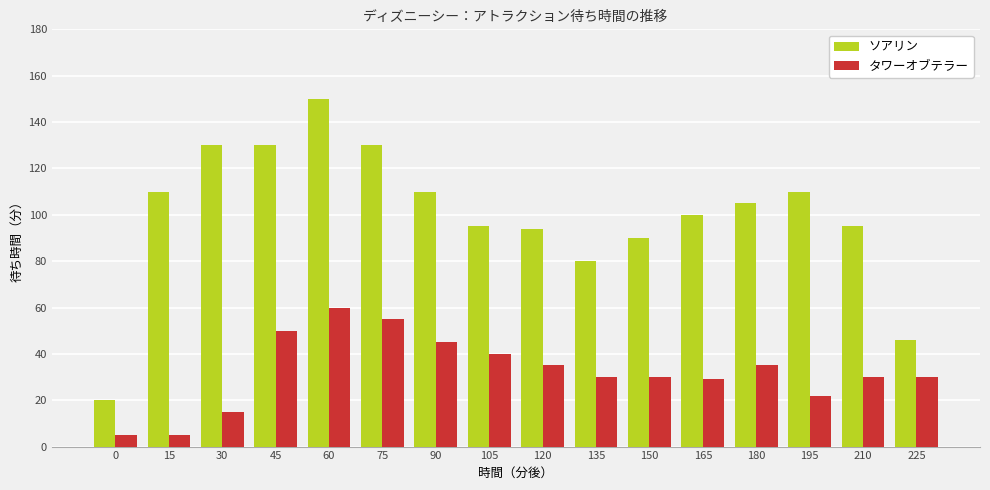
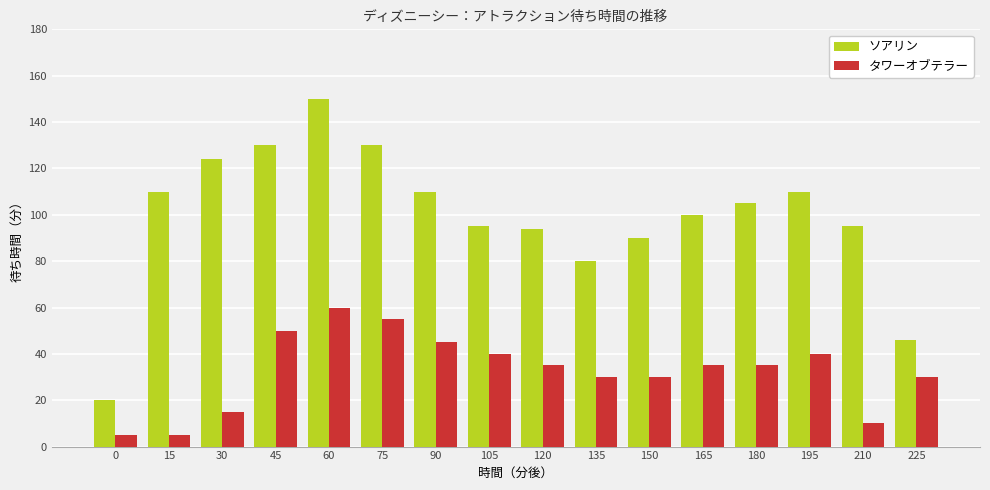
  {
    "ソアリン": {
      "0": 20,
      "15": 110,
-     "30": 130,
+     "30": 124,
      "45": 130,
      "60": 150,
      "75": 130,
      "90": 110,
      "105": 95,
      "120": 94,
      "135": 80,
      "150": 90,
      "165": 100,
      "180": 105,
      "195": 110,
      "210": 95,
      "225": 46
    },
    "タワーオブテラー": {
      "0": 5,
      "15": 5,
      "30": 15,
      "45": 50,
      "60": 60,
      "75": 55,
      "90": 45,
      "105": 40,
      "120": 35,
      "135": 30,
      "150": 30,
-     "165": 29,
+     "165": 35,
      "180": 35,
-     "195": 22,
-     "210": 30,
+     "195": 40,
+     "210": 10,
      "225": 30
    }
  }
